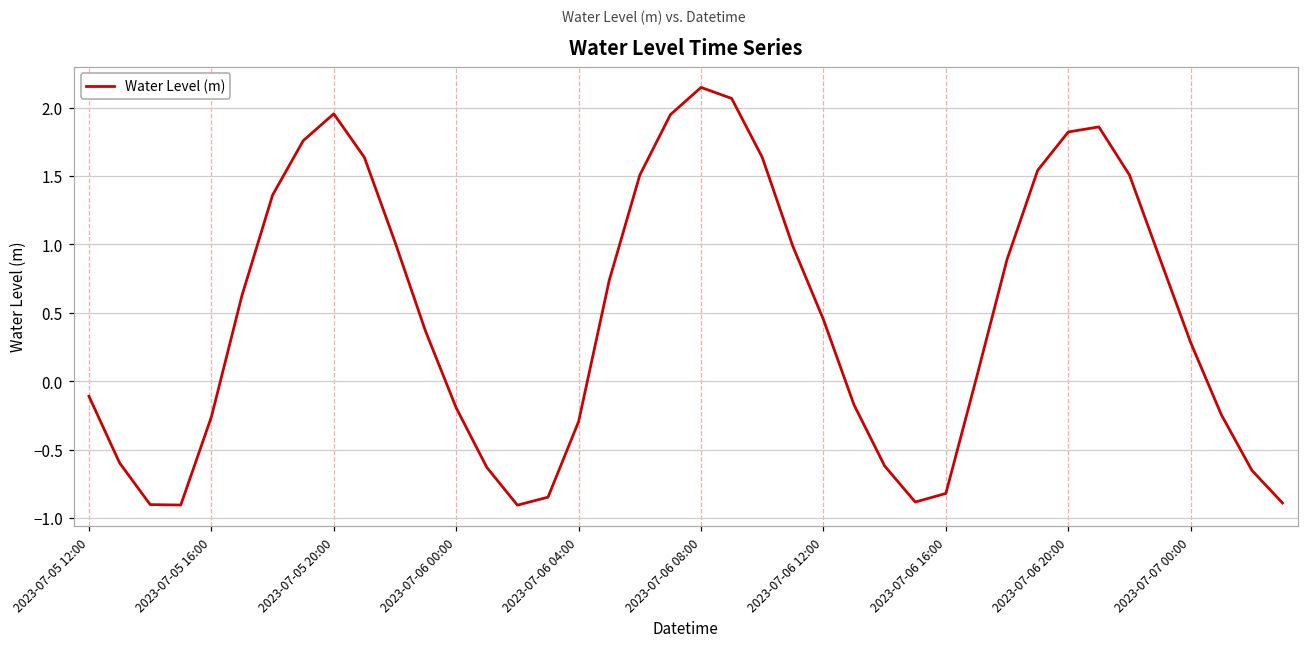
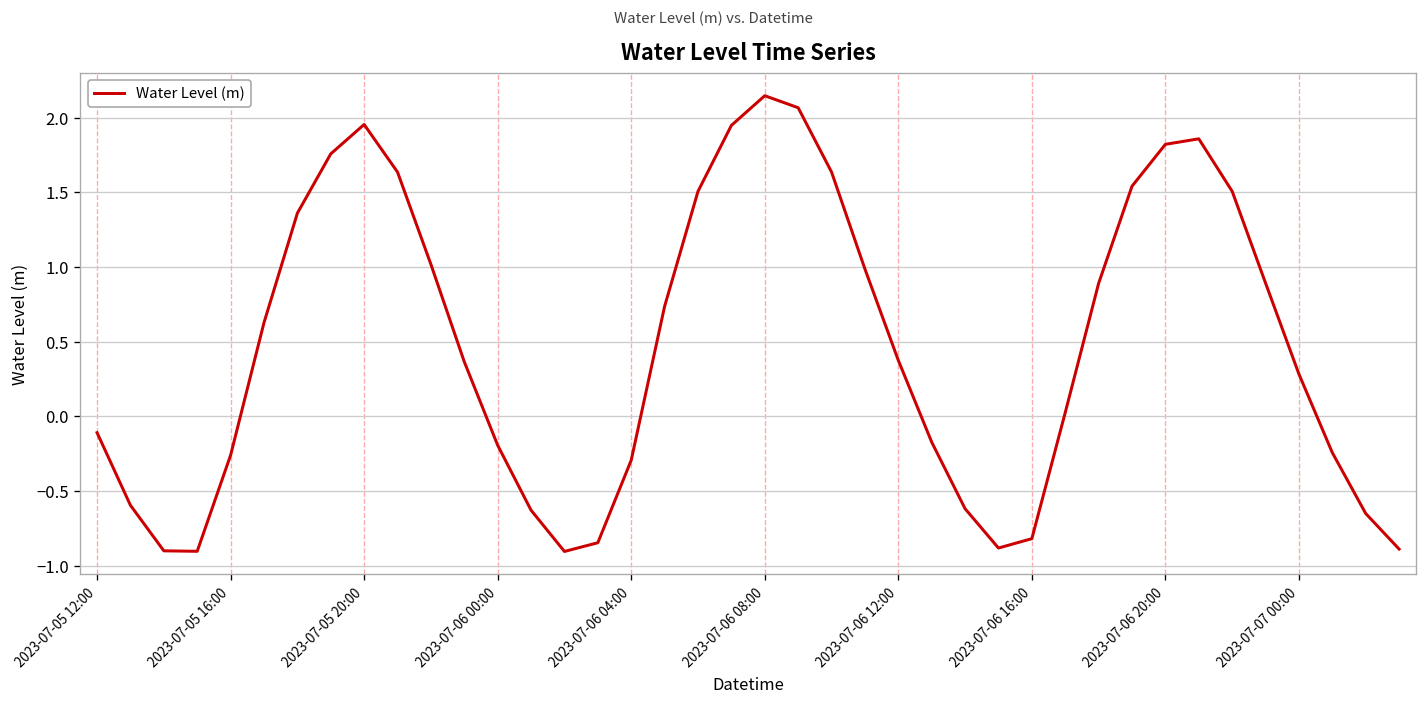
  {
    "2023-07-05 12:00": -0.11,
    "2023-07-05 16:00": -0.26,
    "2023-07-05 20:00": 1.96,
    "2023-07-06 00:00": -0.19,
    "2023-07-06 04:00": -0.29,
    "2023-07-06 08:00": 2.15,
-   "2023-07-06 12:00": 0.45,
+   "2023-07-06 12:00": 0.38,
    "2023-07-06 16:00": -0.82,
    "2023-07-06 20:00": 1.82,
    "2023-07-07 00:00": 0.28
  }
